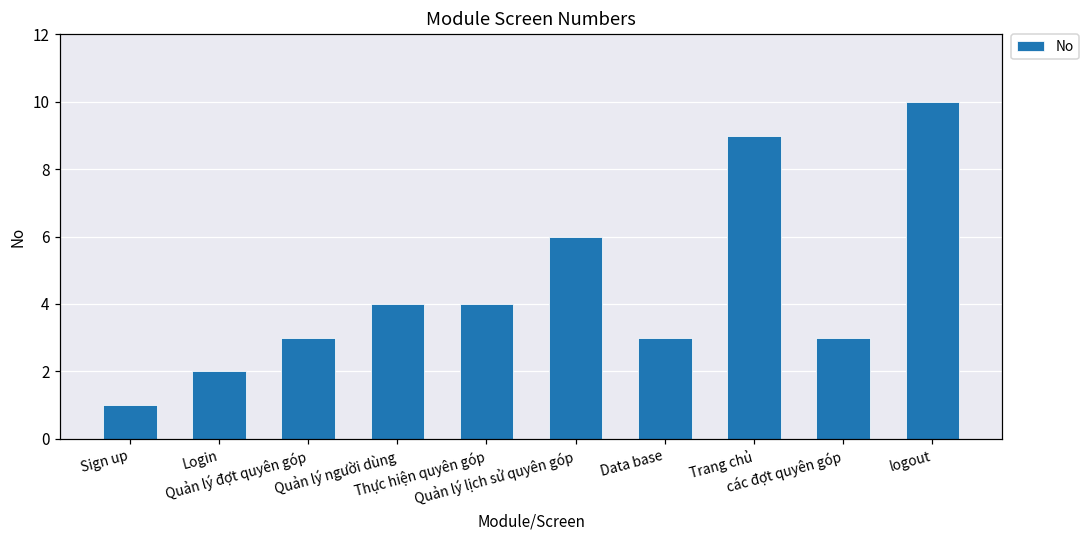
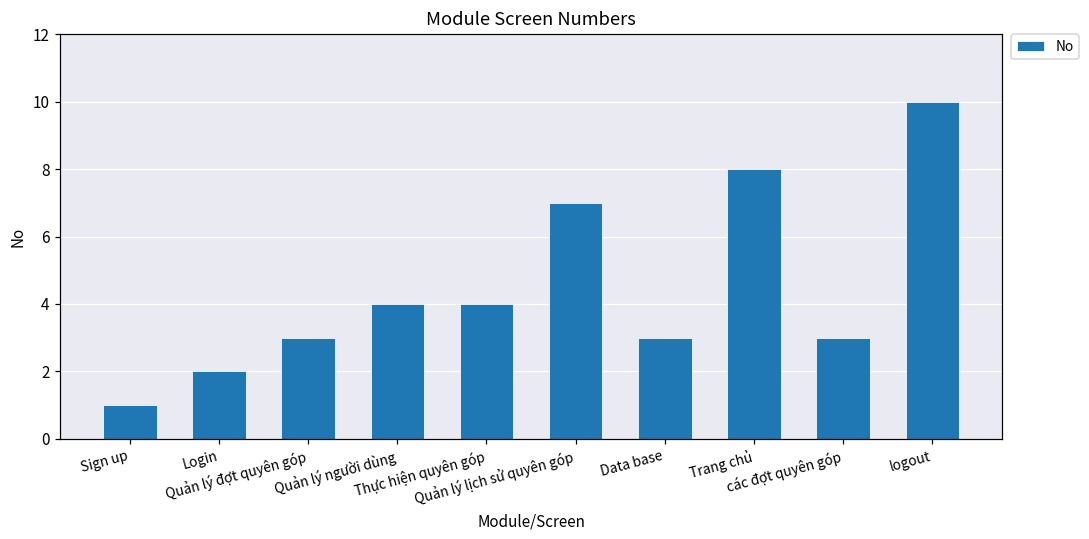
  {
    "Sign up": 1,
    "Login": 2,
    "Quản lý đợt quyên góp": 3,
    "Quản lý người dùng": 4,
    "Thực hiện quyên góp": 4,
-   "Quản lý lịch sử quyên góp": 6,
+   "Quản lý lịch sử quyên góp": 7,
    "Data base": 3,
-   "Trang chủ": 9,
+   "Trang chủ": 8,
    "các đợt quyên góp": 3,
    "logout": 10
  }
